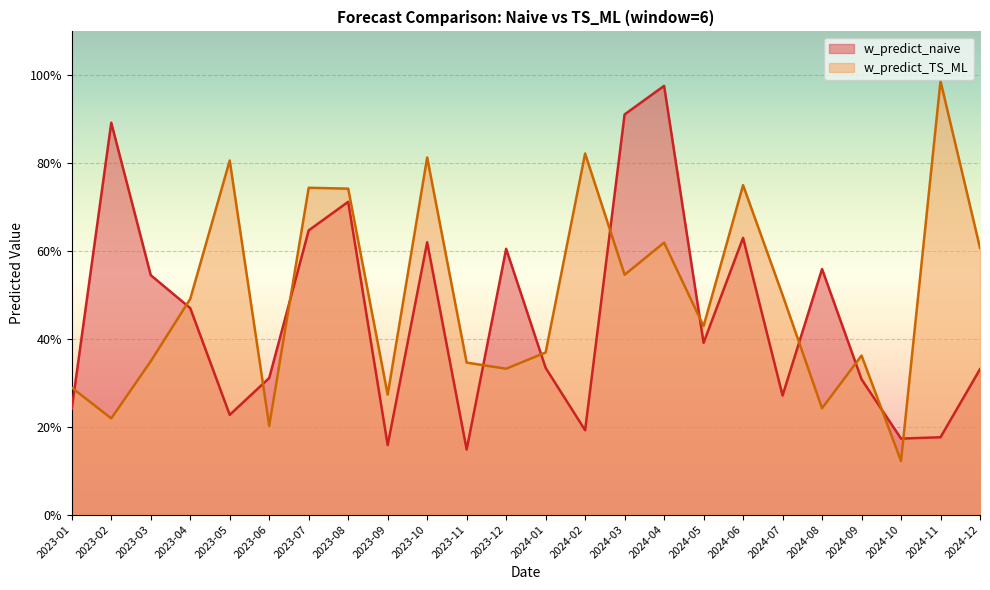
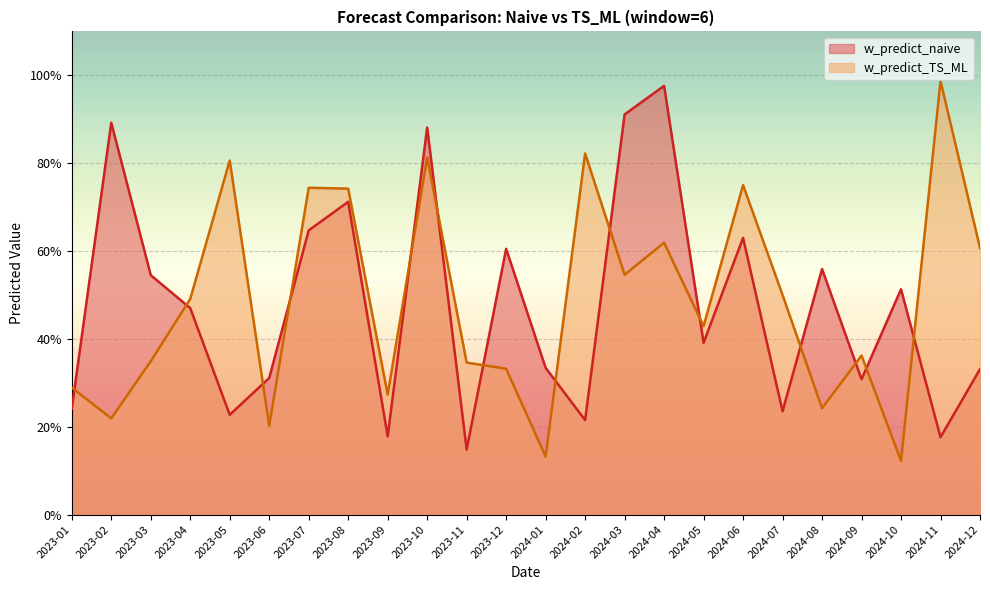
  {
    "w_predict_naive": {
      "2023-01": "24%",
      "2023-02": "89%",
      "2023-03": "55%",
      "2023-04": "47%",
      "2023-05": "23%",
      "2023-06": "31%",
      "2023-07": "65%",
      "2023-08": "71%",
-     "2023-09": "16%",
-     "2023-10": "62%",
+     "2023-09": "18%",
+     "2023-10": "88%",
      "2023-11": "15%",
      "2023-12": "61%",
      "2024-01": "33%",
-     "2024-02": "19%",
+     "2024-02": "22%",
      "2024-03": "91%",
      "2024-04": "98%",
      "2024-05": "39%",
      "2024-06": "63%",
-     "2024-07": "27%",
+     "2024-07": "24%",
      "2024-08": "56%",
      "2024-09": "31%",
-     "2024-10": "17%",
+     "2024-10": "51%",
      "2024-11": "18%",
      "2024-12": "33%"
    },
    "w_predict_TS_ML": {
      "2023-01": "29%",
      "2023-02": "22%",
      "2023-03": "35%",
      "2023-04": "49%",
      "2023-05": "81%",
      "2023-06": "20%",
      "2023-07": "74%",
      "2023-08": "74%",
      "2023-09": "27%",
      "2023-10": "81%",
      "2023-11": "35%",
      "2023-12": "33%",
-     "2024-01": "37%",
+     "2024-01": "13%",
      "2024-02": "82%",
      "2024-03": "55%",
      "2024-04": "62%",
      "2024-05": "43%",
      "2024-06": "75%",
      "2024-07": "50%",
      "2024-08": "24%",
      "2024-09": "36%",
      "2024-10": "12%",
      "2024-11": "99%",
      "2024-12": "61%"
    }
  }
